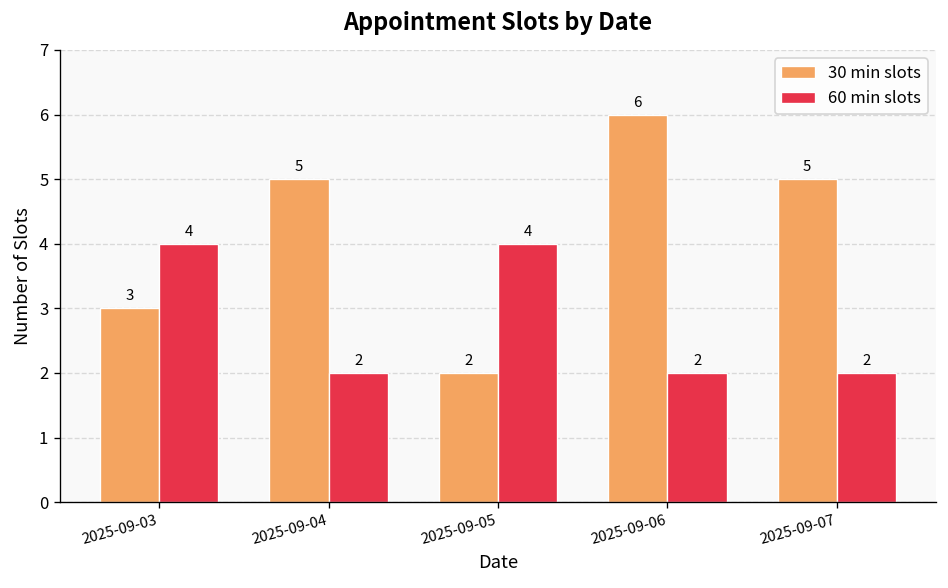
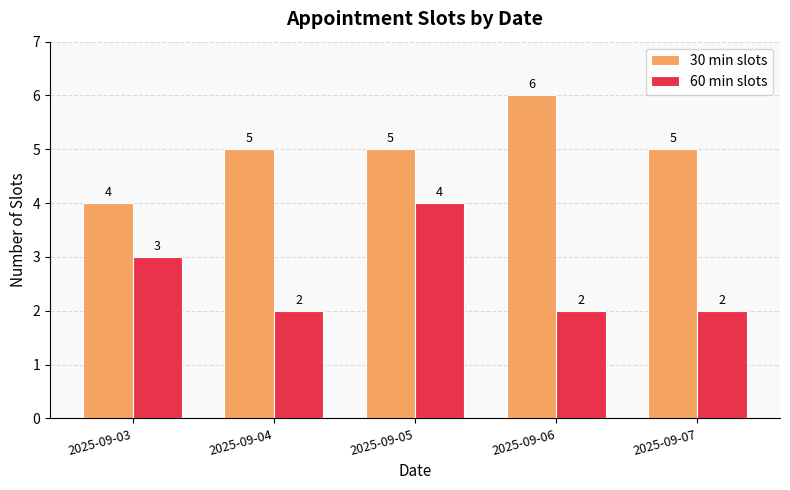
  {
    "30 min slots": {
-     "2025-09-03": 3,
+     "2025-09-03": 4,
      "2025-09-04": 5,
-     "2025-09-05": 2,
+     "2025-09-05": 5,
      "2025-09-06": 6,
      "2025-09-07": 5
    },
    "60 min slots": {
-     "2025-09-03": 4,
+     "2025-09-03": 3,
      "2025-09-04": 2,
      "2025-09-05": 4,
      "2025-09-06": 2,
      "2025-09-07": 2
    }
  }
